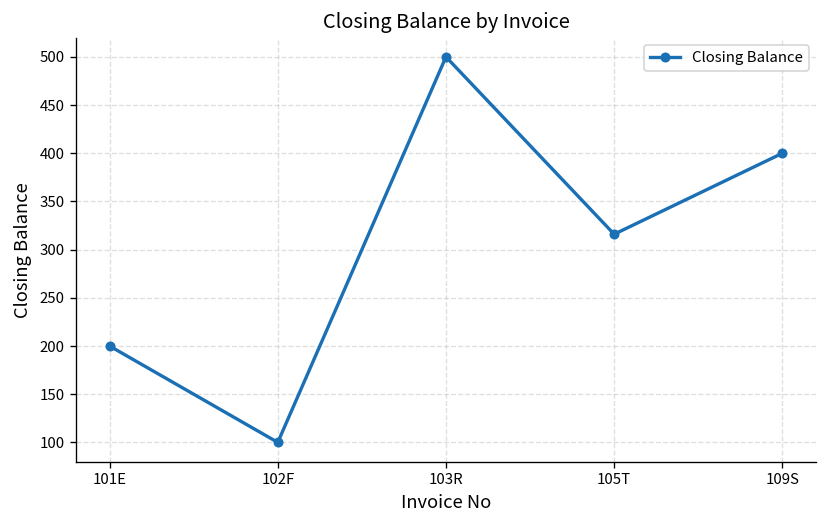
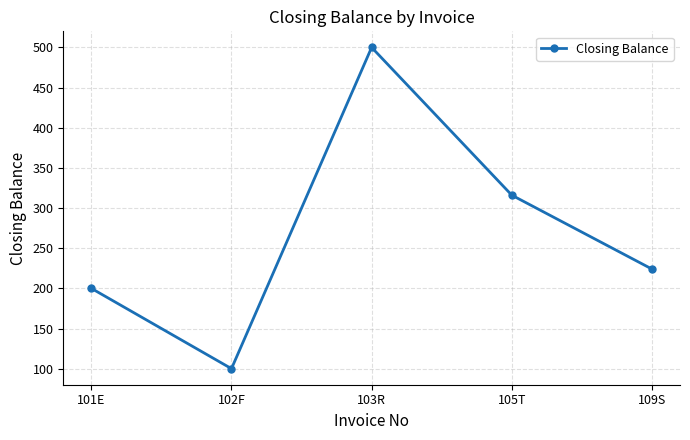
  {
    "101E": 200,
    "102F": 100,
    "103R": 500,
    "105T": 320,
-   "109S": 400
+   "109S": 220
  }
